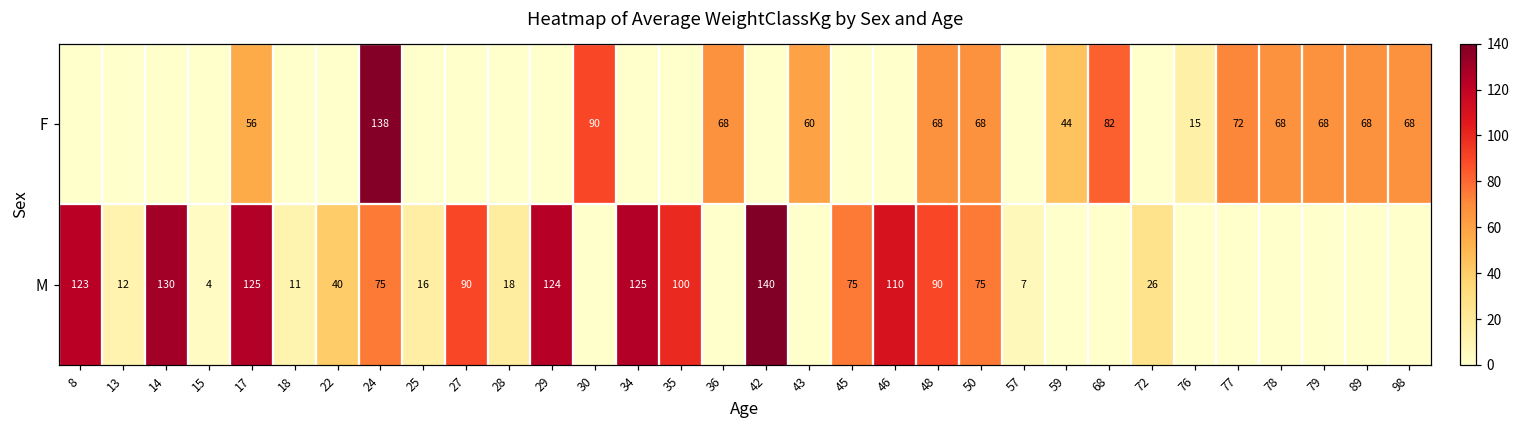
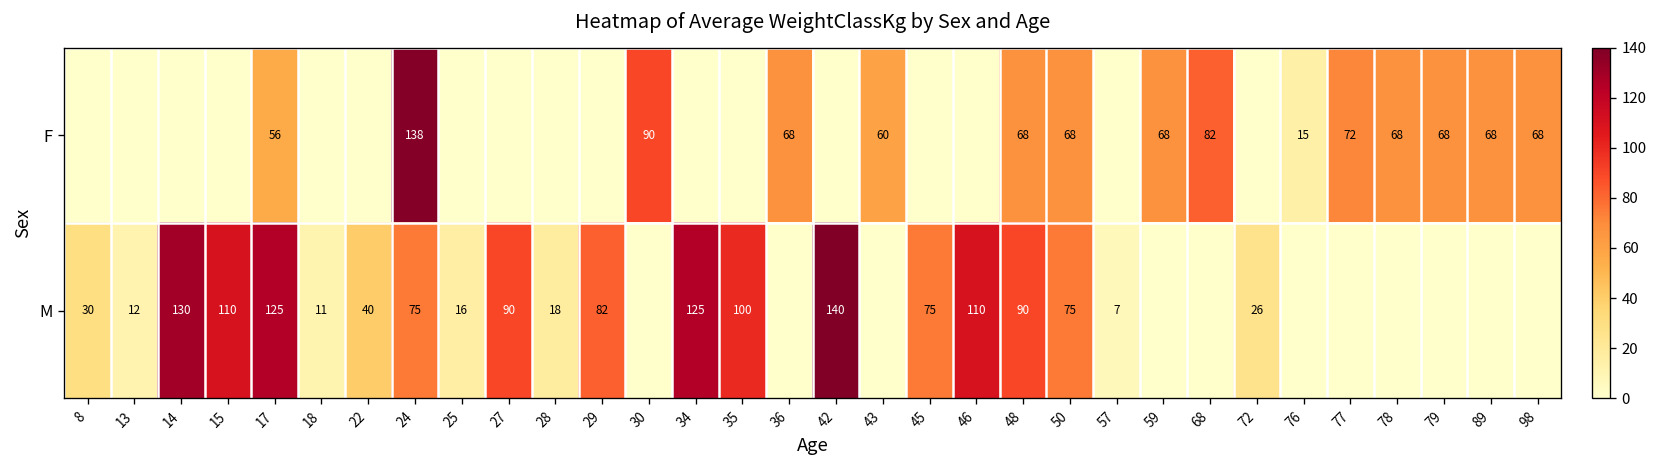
  {
    "F": {
      "17": 56,
      "24": 138,
      "30": 90,
      "36": 68,
      "43": 60,
      "48": 68,
      "50": 68,
-     "59": 44,
+     "59": 68,
      "68": 82,
      "76": 15,
      "77": 72,
      "78": 68,
      "79": 68,
      "89": 68,
      "98": 68
    },
    "M": {
-     "8": 123,
+     "8": 30,
      "13": 12,
      "14": 130,
-     "15": 4,
+     "15": 110,
      "17": 125,
      "18": 11,
      "22": 40,
      "24": 75,
      "25": 16,
      "27": 90,
      "28": 18,
-     "29": 124,
+     "29": 82,
      "34": 125,
      "35": 100,
      "42": 140,
      "45": 75,
      "46": 110,
      "48": 90,
      "50": 75,
      "57": 7,
      "72": 26
    }
  }
